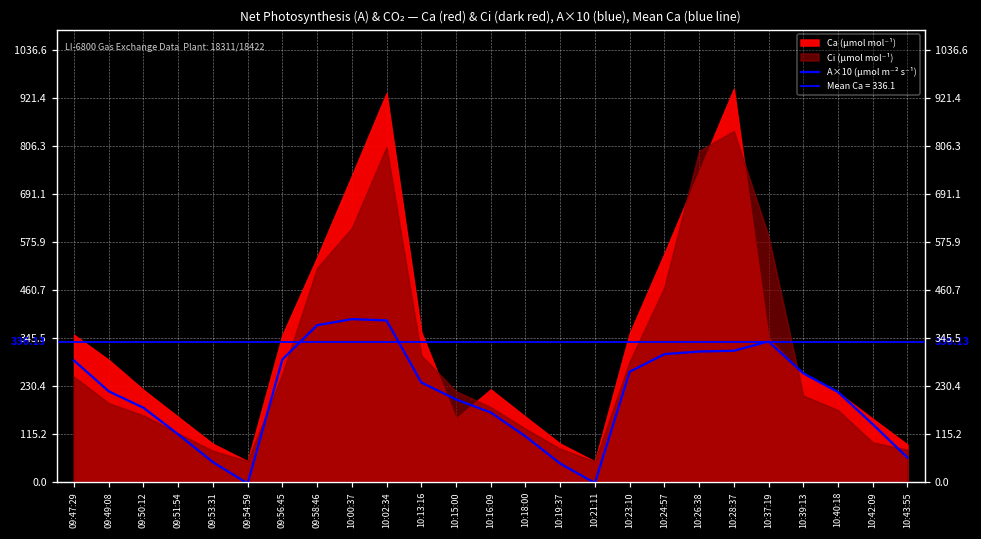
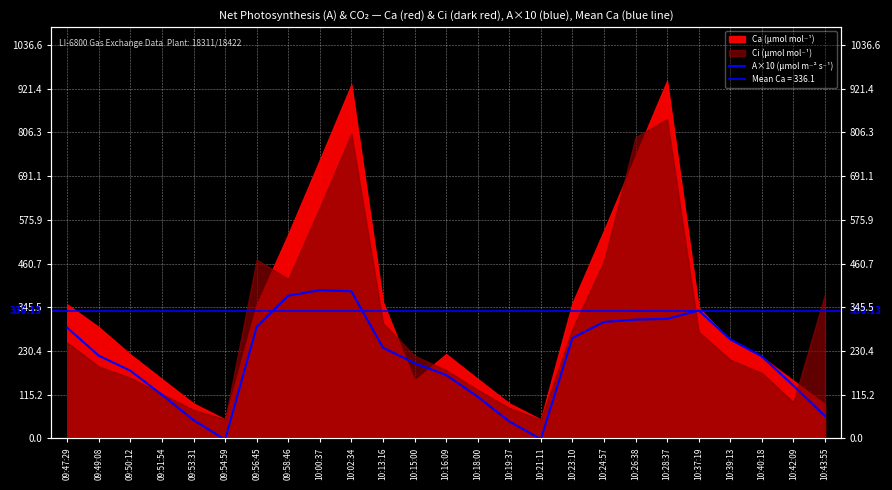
  {
    "Ca (µmol mol⁻¹)": {
      "09:47:29": 350,
      "09:49:08": 290,
      "09:50:12": 220,
      "09:51:54": 160,
      "09:53:31": 90,
      "09:56:45": 350,
      "09:58:46": 540,
      "10:00:37": 730,
      "10:02:34": 930,
      "10:13:16": 360,
      "10:15:00": 150,
      "10:16:09": 220,
      "10:18:00": 160,
      "10:19:37": 90,
      "10:23:10": 360,
      "10:24:57": 550,
      "10:26:38": 740,
      "10:28:37": 940,
      "10:37:19": 340,
      "10:42:09": 150,
      "10:43:55": 90
    },
    "Ci (µmol mol⁻¹)": {
      "09:47:29": 250,
      "09:49:08": 190,
      "09:50:12": 160,
      "09:53:31": 80,
-     "09:56:45": 260,
-     "09:58:46": 510,
+     "09:56:45": 470,
+     "09:58:46": 420,
      "10:00:37": 610,
      "10:02:34": 800,
      "10:13:16": 300,
      "10:15:00": 220,
      "10:16:09": 180,
      "10:18:00": 130,
      "10:19:37": 80,
      "10:23:10": 290,
      "10:24:57": 470,
      "10:26:38": 790,
      "10:28:37": 840,
-     "10:37:19": 590,
+     "10:37:19": 280,
      "10:39:13": 210,
      "10:40:18": 170,
      "10:42:09": 100,
-     "10:43:55": 80
+     "10:43:55": 380
    }
  }
